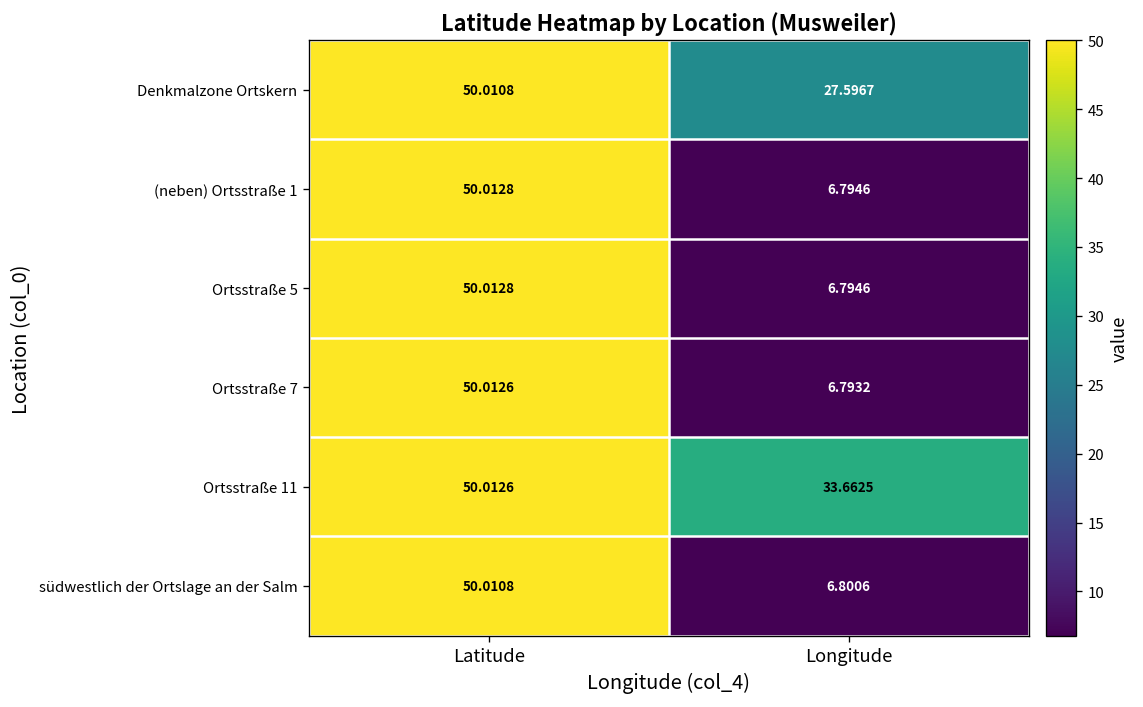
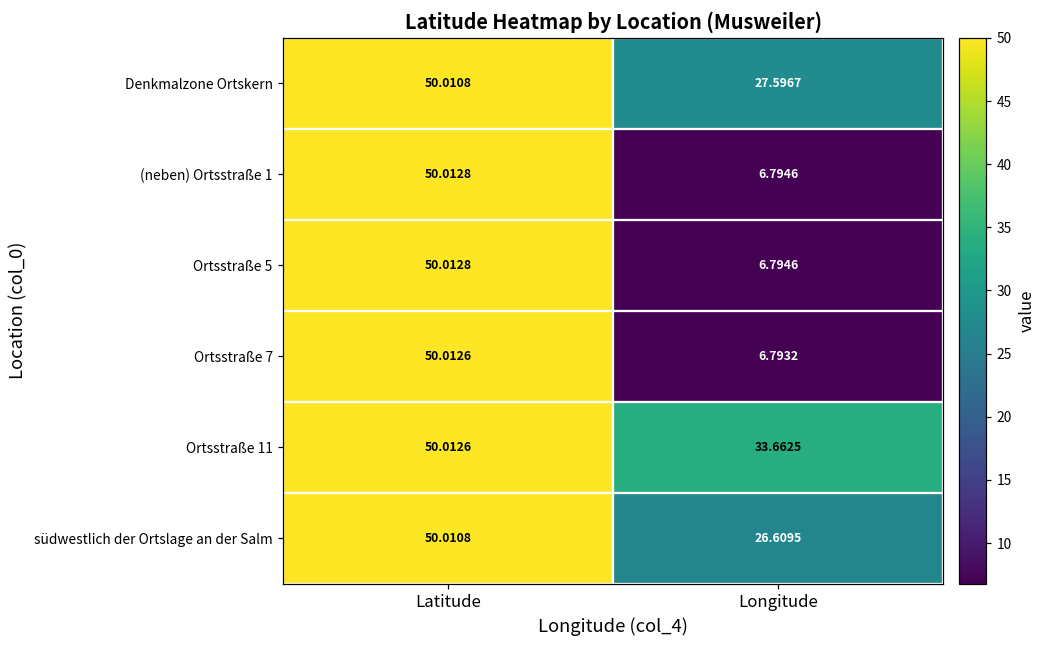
  {
    "Denkmalzone Ortskern": {
      "Latitude": 50.0108,
      "Longitude": 27.5967
    },
    "(neben) Ortsstraße 1": {
      "Latitude": 50.0128,
      "Longitude": 6.7946
    },
    "Ortsstraße 5": {
      "Latitude": 50.0128,
      "Longitude": 6.7946
    },
    "Ortsstraße 7": {
      "Latitude": 50.0126,
      "Longitude": 6.7932
    },
    "Ortsstraße 11": {
      "Latitude": 50.0126,
      "Longitude": 33.6625
    },
    "südwestlich der Ortslage an der Salm": {
      "Latitude": 50.0108,
-     "Longitude": 6.8006
+     "Longitude": 26.6095
    }
  }
